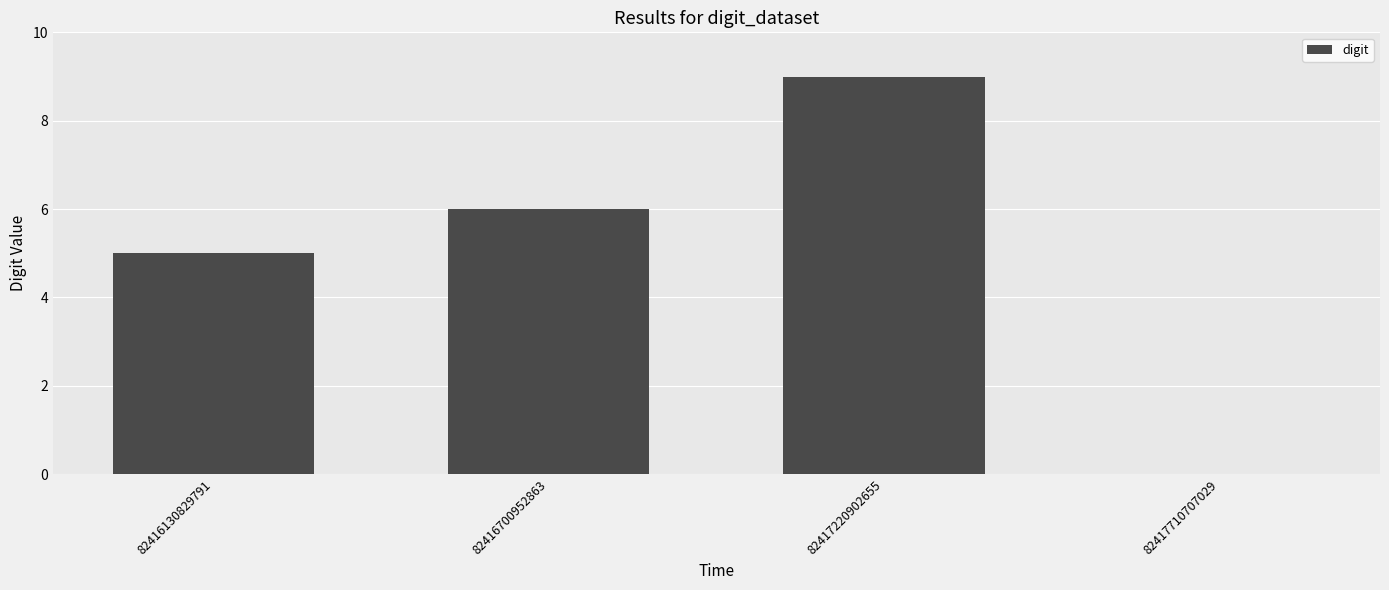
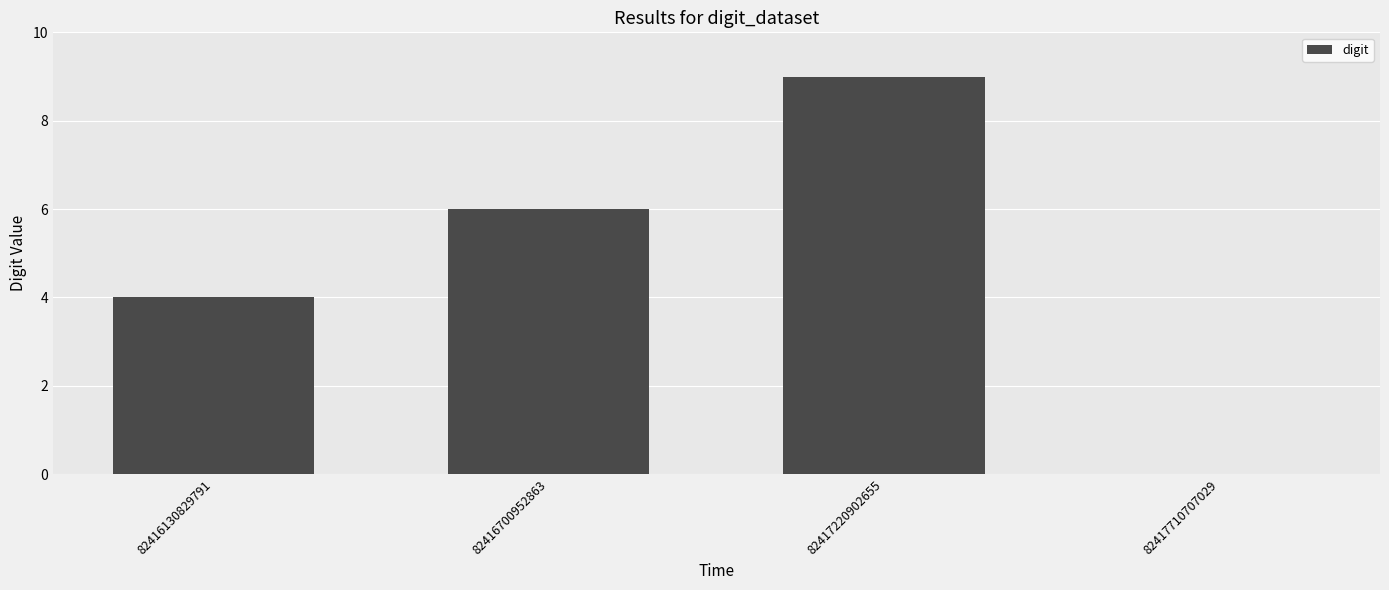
  {
-   "82416130829791": 5,
+   "82416130829791": 4,
    "82416700952863": 6,
    "82417220902655": 9,
    "82417710707029": 0
  }
